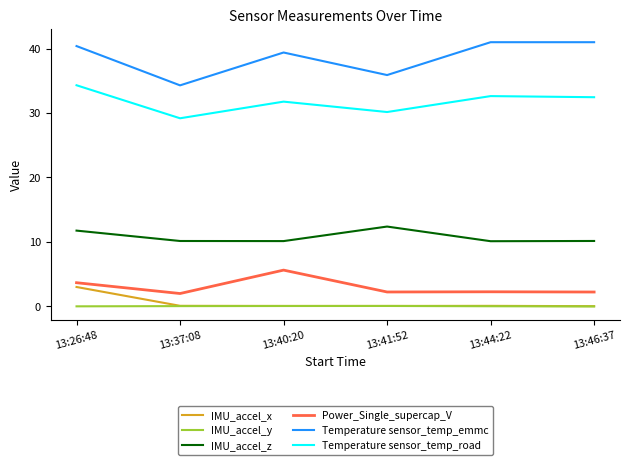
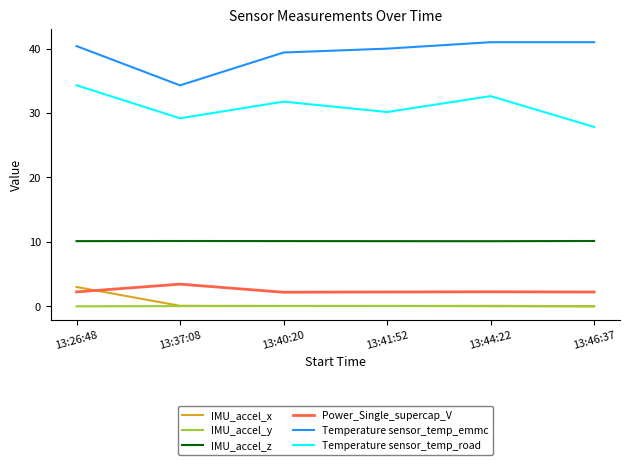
  {
    "IMU_accel_x": {
      "13:26:48": 3
    },
    "IMU_accel_y": {
      "13:26:48": 0
    },
    "IMU_accel_z": {
-     "13:26:48": 12,
+     "13:26:48": 10,
      "13:37:08": 10,
      "13:40:20": 10,
-     "13:41:52": 12,
+     "13:41:52": 10,
      "13:44:22": 10,
      "13:46:37": 10
    },
    "Power_Single_supercap_V": {
-     "13:26:48": 4,
-     "13:37:08": 2,
-     "13:40:20": 6,
+     "13:26:48": 2,
+     "13:37:08": 3,
+     "13:40:20": 2,
      "13:41:52": 2,
      "13:44:22": 2,
      "13:46:37": 2
    },
    "Temperature sensor_temp_emmc": {
      "13:26:48": 40,
      "13:37:08": 34,
      "13:40:20": 39,
-     "13:41:52": 36,
+     "13:41:52": 40,
      "13:44:22": 41,
      "13:46:37": 41
    },
    "Temperature sensor_temp_road": {
      "13:26:48": 34,
      "13:37:08": 29,
      "13:40:20": 32,
      "13:41:52": 30,
      "13:44:22": 33,
-     "13:46:37": 32
+     "13:46:37": 28
    }
  }
